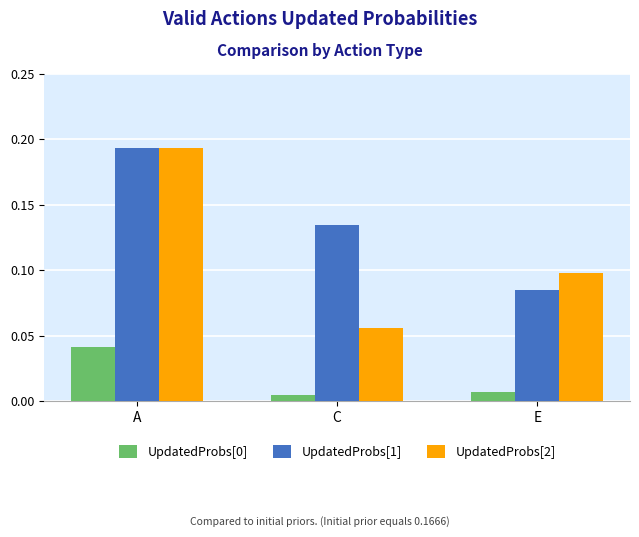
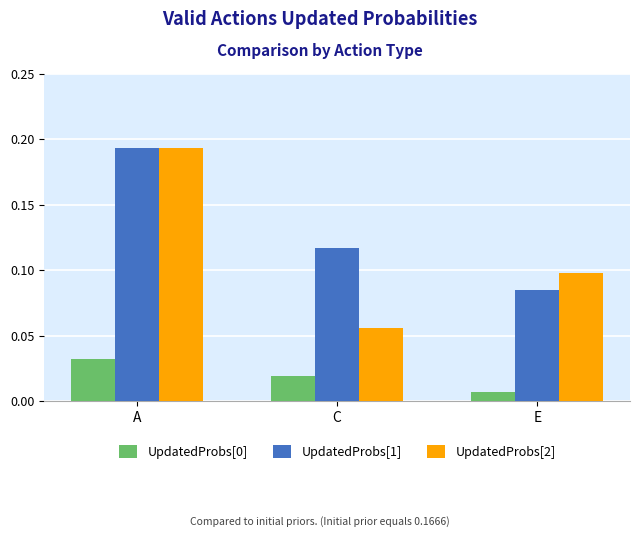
  {
    "UpdatedProbs[0]": {
-     "A": 0.042,
-     "C": 0.005,
+     "A": 0.032,
+     "C": 0.019,
      "E": 0.007
    },
    "UpdatedProbs[1]": {
      "A": 0.194,
-     "C": 0.135,
+     "C": 0.117,
      "E": 0.085
    },
    "UpdatedProbs[2]": {
      "A": 0.194,
      "C": 0.056,
      "E": 0.098
    }
  }
